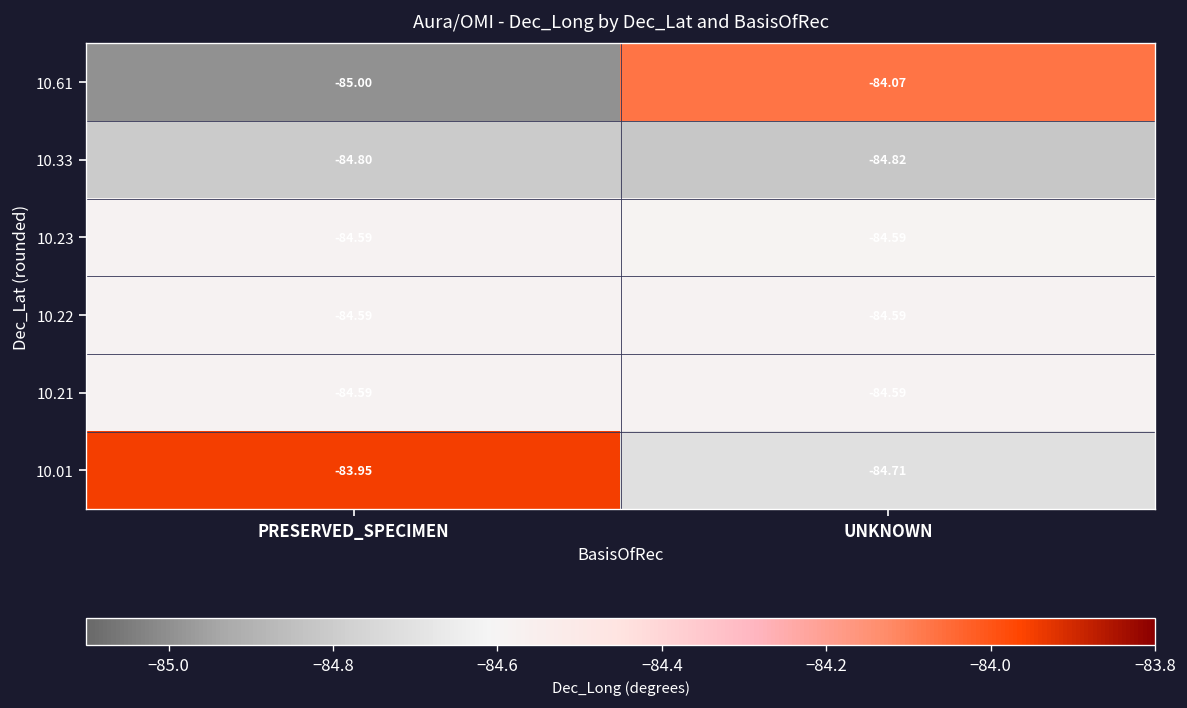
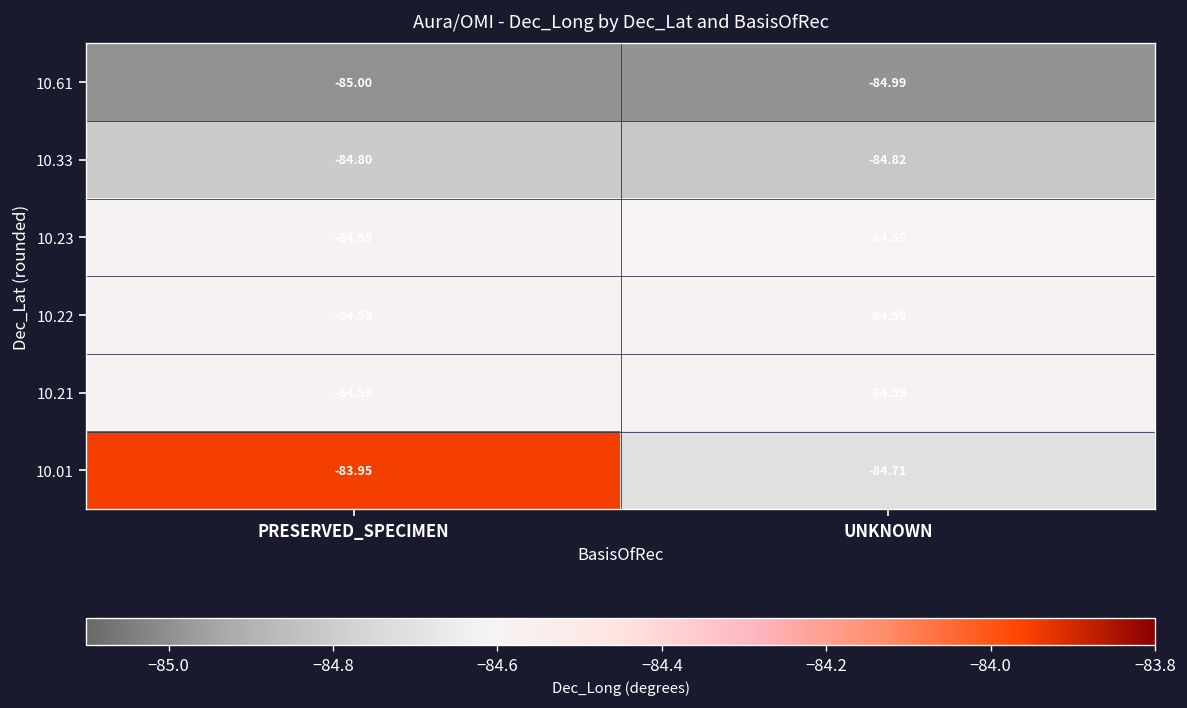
  {
    "10.61": {
      "PRESERVED_SPECIMEN": -85.00,
-     "UNKNOWN": -84.07
+     "UNKNOWN": -84.99
    },
    "10.33": {
      "PRESERVED_SPECIMEN": -84.80,
      "UNKNOWN": -84.82
    },
    "10.01": {
      "PRESERVED_SPECIMEN": -83.95
    }
  }
